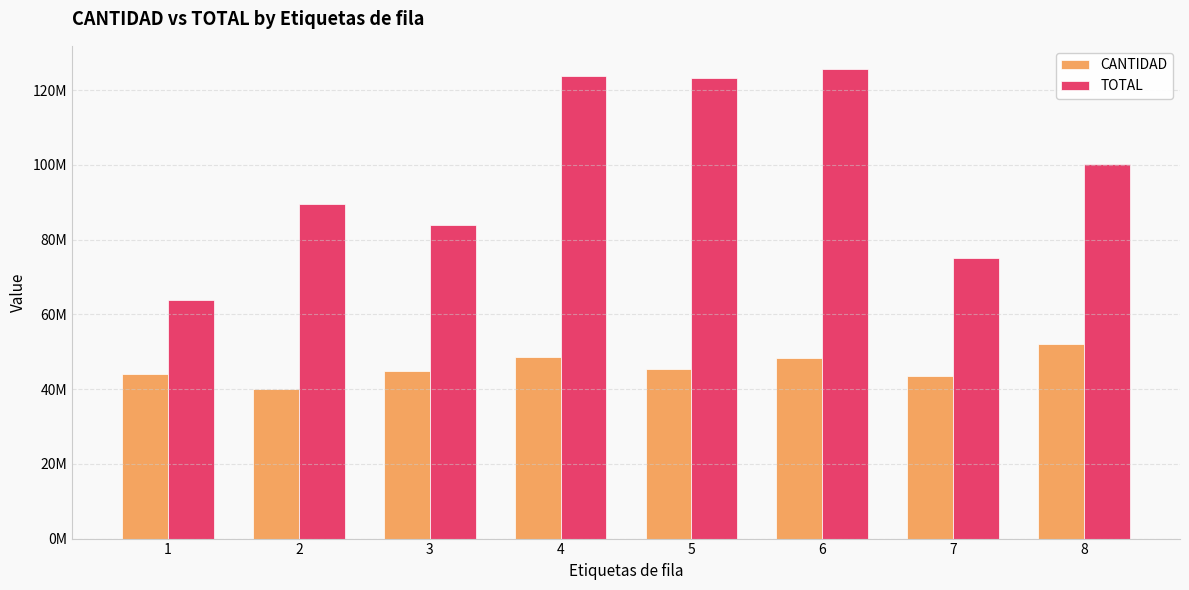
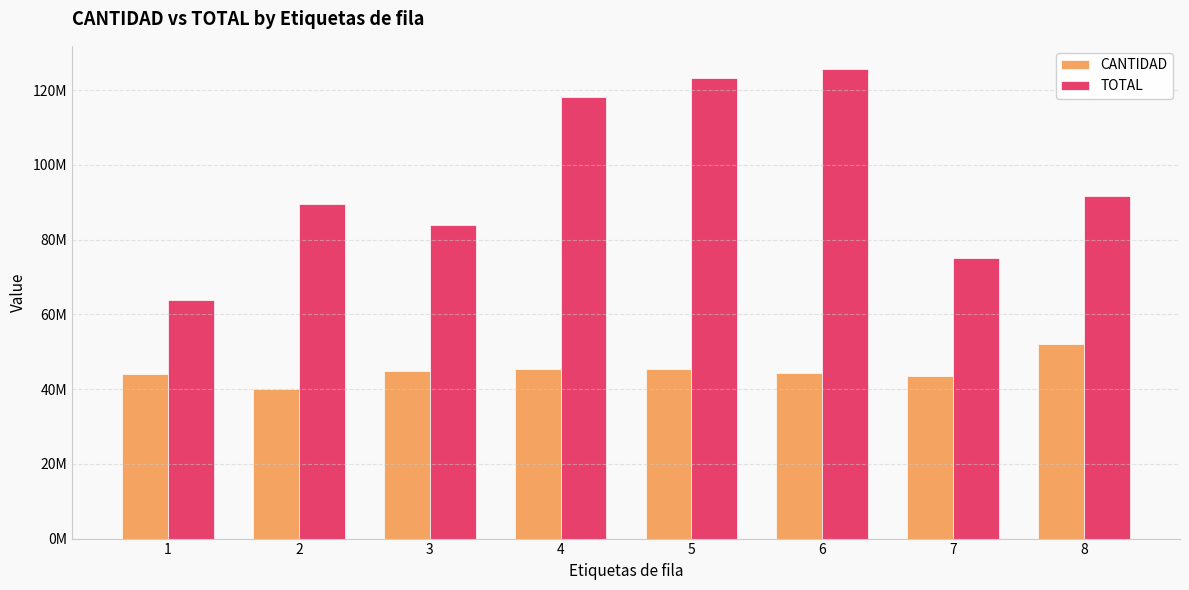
  {
    "CANTIDAD": {
      "1": 44000000,
      "2": 40000000,
      "3": 45000000,
-     "4": 49000000,
+     "4": 45000000,
      "5": 46000000,
-     "6": 48000000,
+     "6": 44000000,
      "7": 44000000,
      "8": 52000000
    },
    "TOTAL": {
      "1": 64000000,
      "2": 90000000,
      "3": 84000000,
-     "4": 124000000,
+     "4": 118000000,
      "5": 123000000,
      "6": 126000000,
      "7": 75000000,
-     "8": 100000000
+     "8": 92000000
    }
  }
